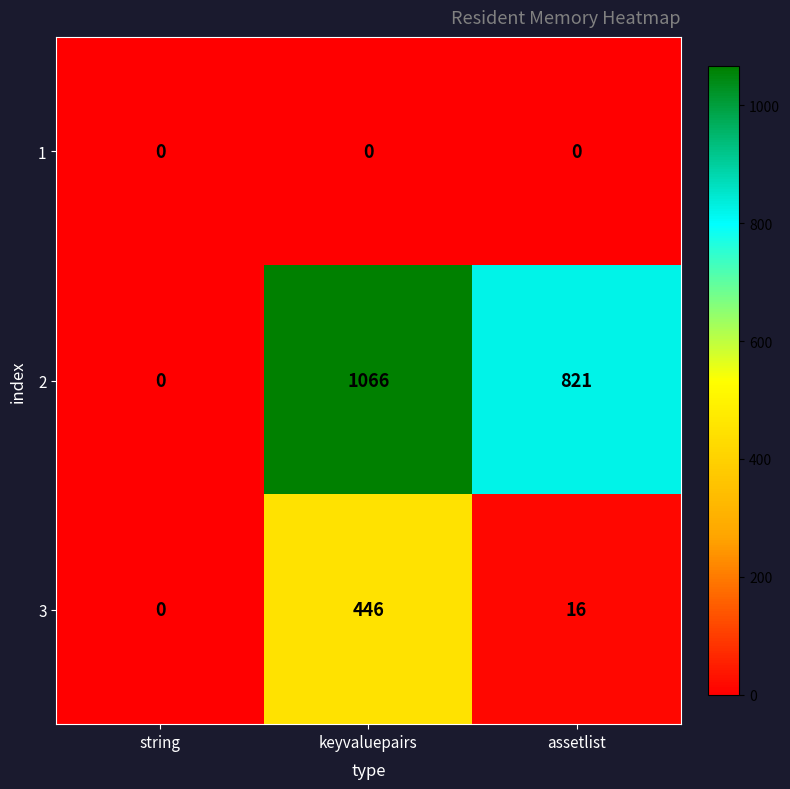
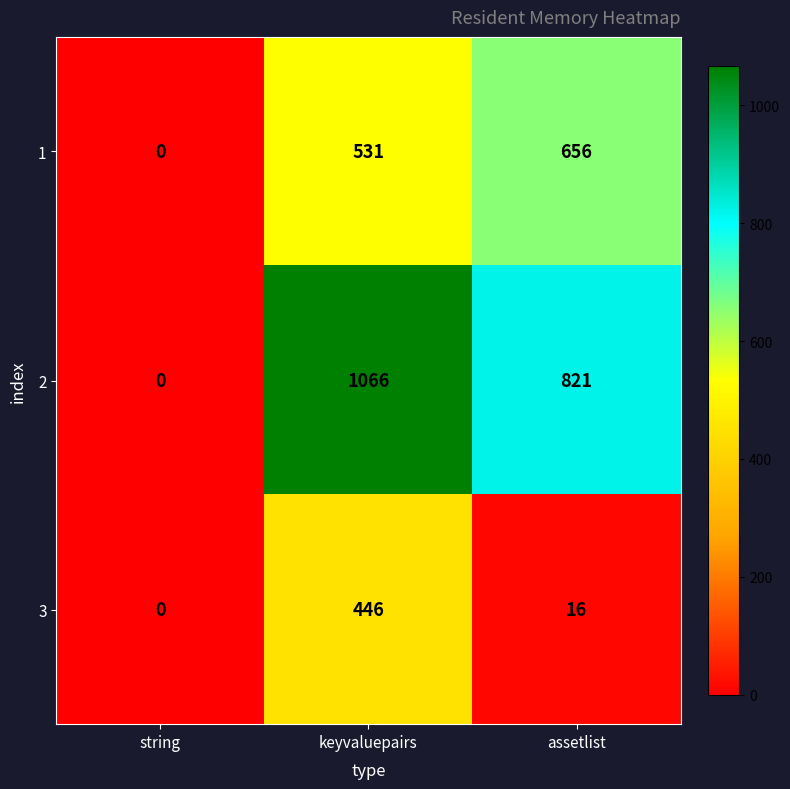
  {
    "1": {
      "string": 0,
-     "keyvaluepairs": 0,
-     "assetlist": 0
+     "keyvaluepairs": 531,
+     "assetlist": 656
    },
    "2": {
      "string": 0,
      "keyvaluepairs": 1066,
      "assetlist": 821
    },
    "3": {
      "string": 0,
      "keyvaluepairs": 446,
      "assetlist": 16
    }
  }
